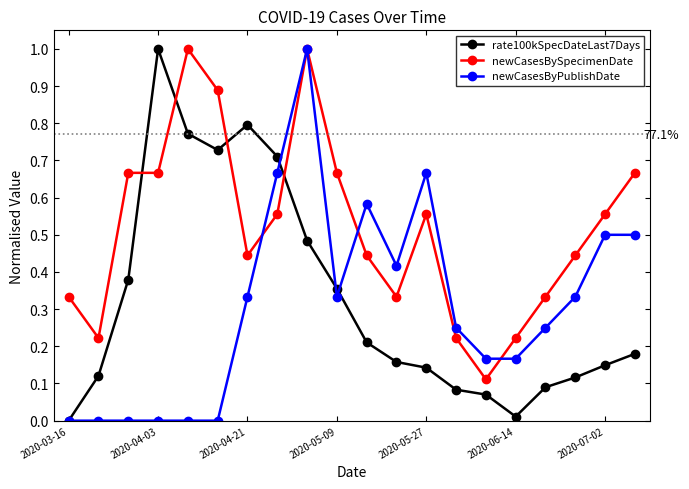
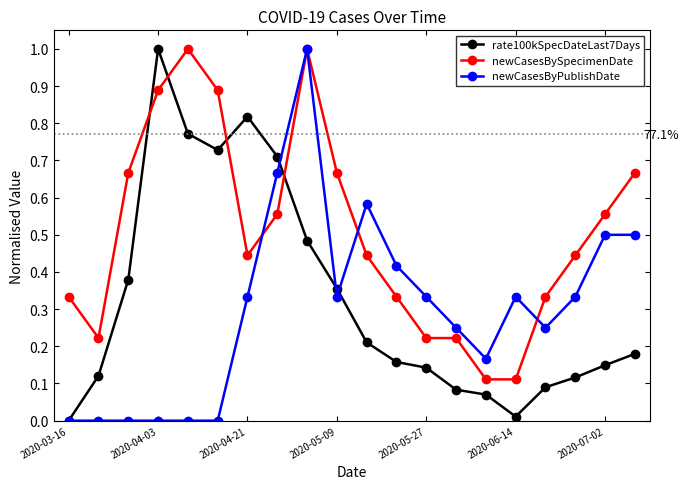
  {
    "rate100kSpecDateLast7Days": {
      "2020-04-03": 1.00,
-     "2020-04-21": 0.80,
+     "2020-04-21": 0.82,
      "2020-05-09": 0.36,
      "2020-05-27": 0.14,
      "2020-06-14": 0.01,
      "2020-07-02": 0.15
    },
    "newCasesBySpecimenDate": {
      "2020-03-16": 0.33,
-     "2020-04-03": 0.67,
+     "2020-04-03": 0.89,
      "2020-04-21": 0.44,
      "2020-05-09": 0.67,
-     "2020-05-27": 0.56,
-     "2020-06-14": 0.22,
+     "2020-05-27": 0.22,
+     "2020-06-14": 0.11,
      "2020-07-02": 0.56
    },
    "newCasesByPublishDate": {
      "2020-04-03": 0.00,
      "2020-04-21": 0.33,
      "2020-05-09": 0.33,
-     "2020-05-27": 0.67,
-     "2020-06-14": 0.17,
+     "2020-05-27": 0.33,
+     "2020-06-14": 0.33,
      "2020-07-02": 0.50
    }
  }
